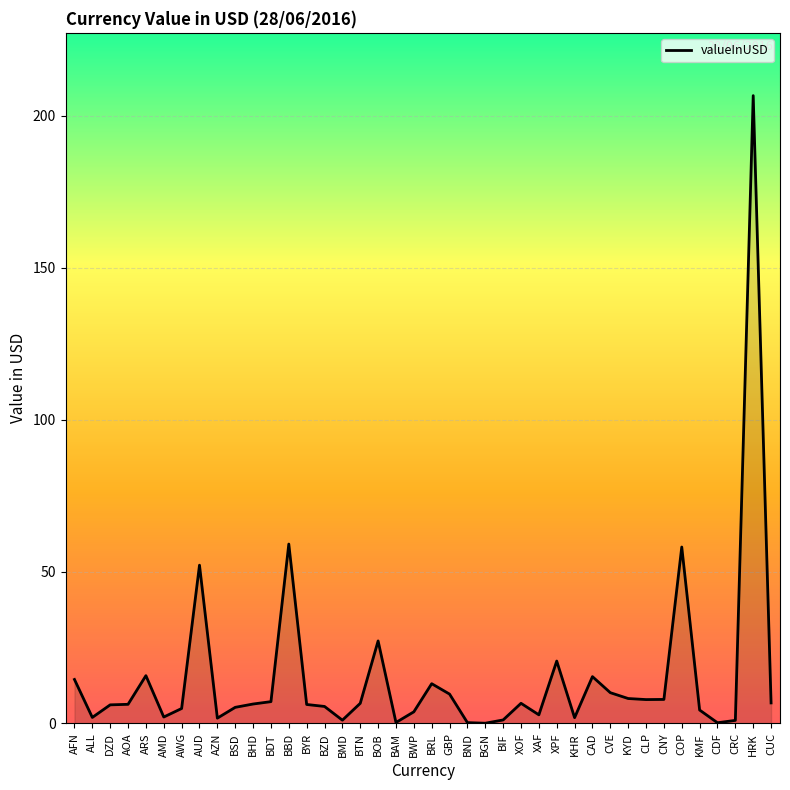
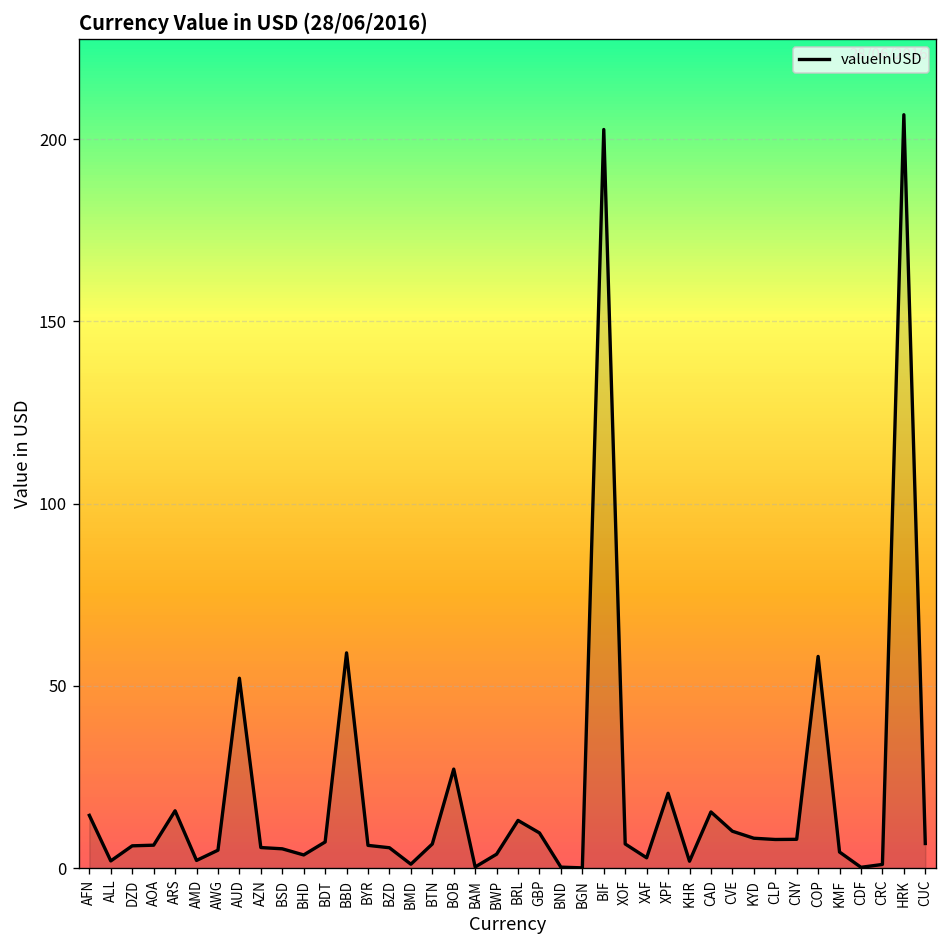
  {
    "AFN": 14,
    "ALL": 2,
    "DZD": 6,
    "AOA": 6,
    "ARS": 16,
    "AMD": 2,
    "AWG": 5,
    "AUD": 52,
-   "AZN": 2,
+   "AZN": 6,
    "BSD": 5,
-   "BHD": 6,
+   "BHD": 4,
    "BDT": 7,
    "BBD": 59,
    "BYR": 6,
    "BZD": 6,
    "BMD": 1,
    "BTN": 7,
    "BOB": 27,
    "BAM": 0,
    "BWP": 4,
    "BRL": 13,
    "GBP": 10,
    "BND": 0,
    "BGN": 0,
-   "BIF": 1,
+   "BIF": 203,
    "XOF": 7,
    "XAF": 3,
    "XPF": 21,
    "KHR": 2,
    "CAD": 15,
    "CVE": 10,
    "KYD": 8,
    "CLP": 8,
    "CNY": 8,
    "COP": 58,
    "KMF": 4,
    "CDF": 0,
    "CRC": 1,
    "HRK": 207,
    "CUC": 7
  }
